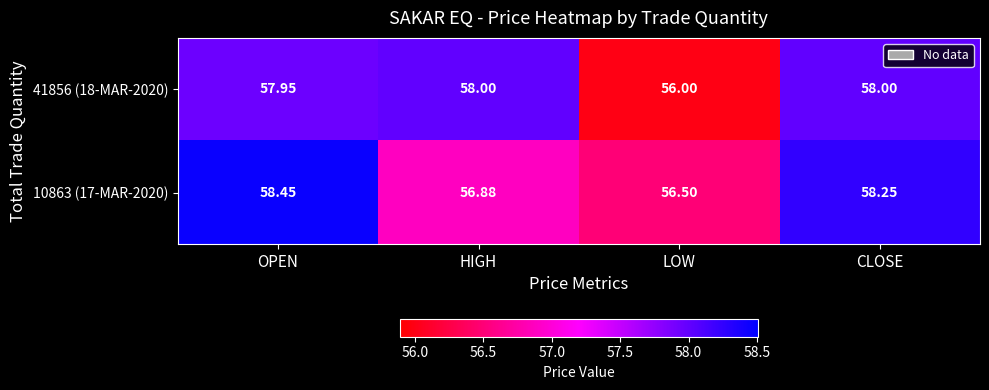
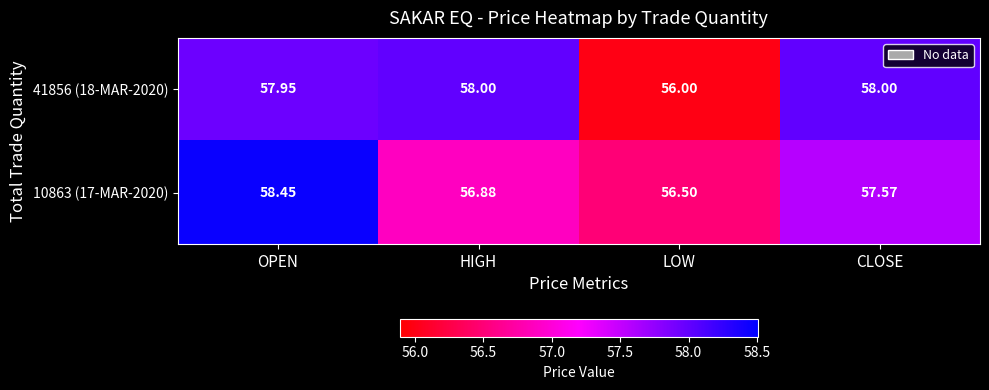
  {
    "41856 (18-MAR-2020)": {
      "OPEN": 57.95,
      "HIGH": 58.00,
      "LOW": 56.00,
      "CLOSE": 58.00
    },
    "10863 (17-MAR-2020)": {
      "OPEN": 58.45,
      "HIGH": 56.88,
      "LOW": 56.50,
-     "CLOSE": 58.25
+     "CLOSE": 57.57
    }
  }
